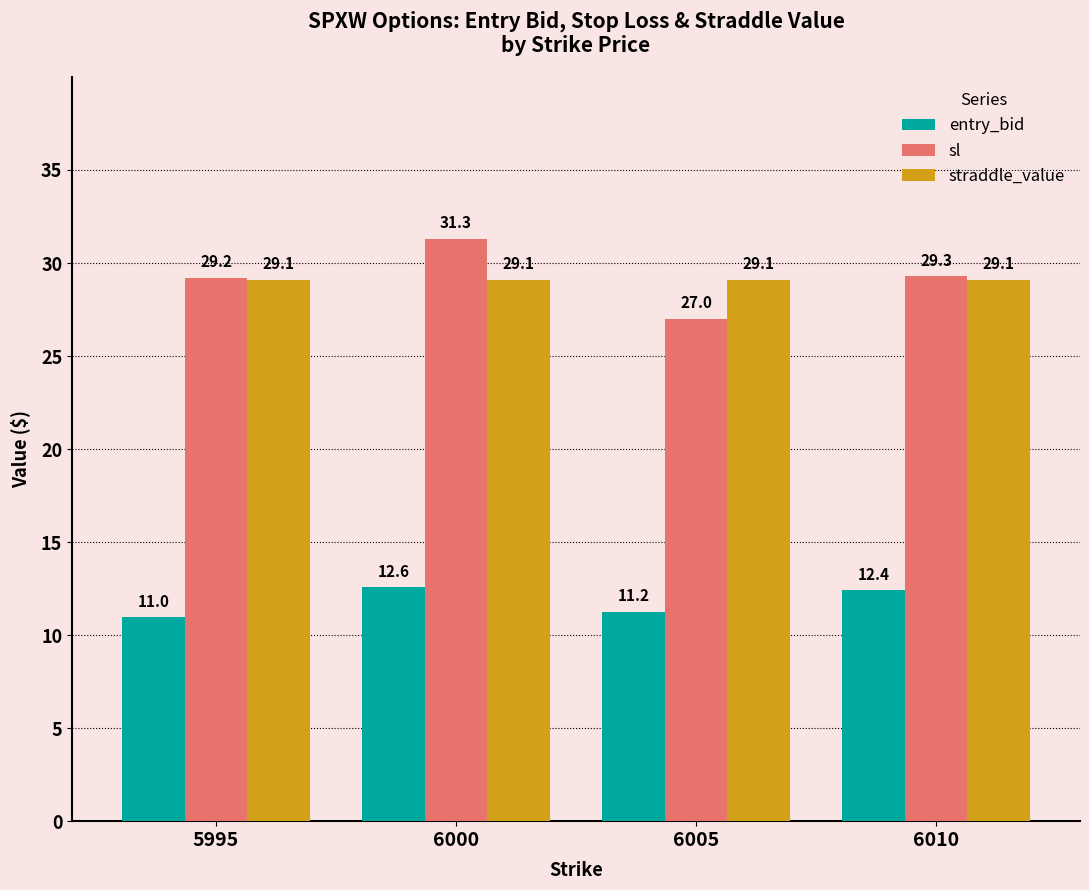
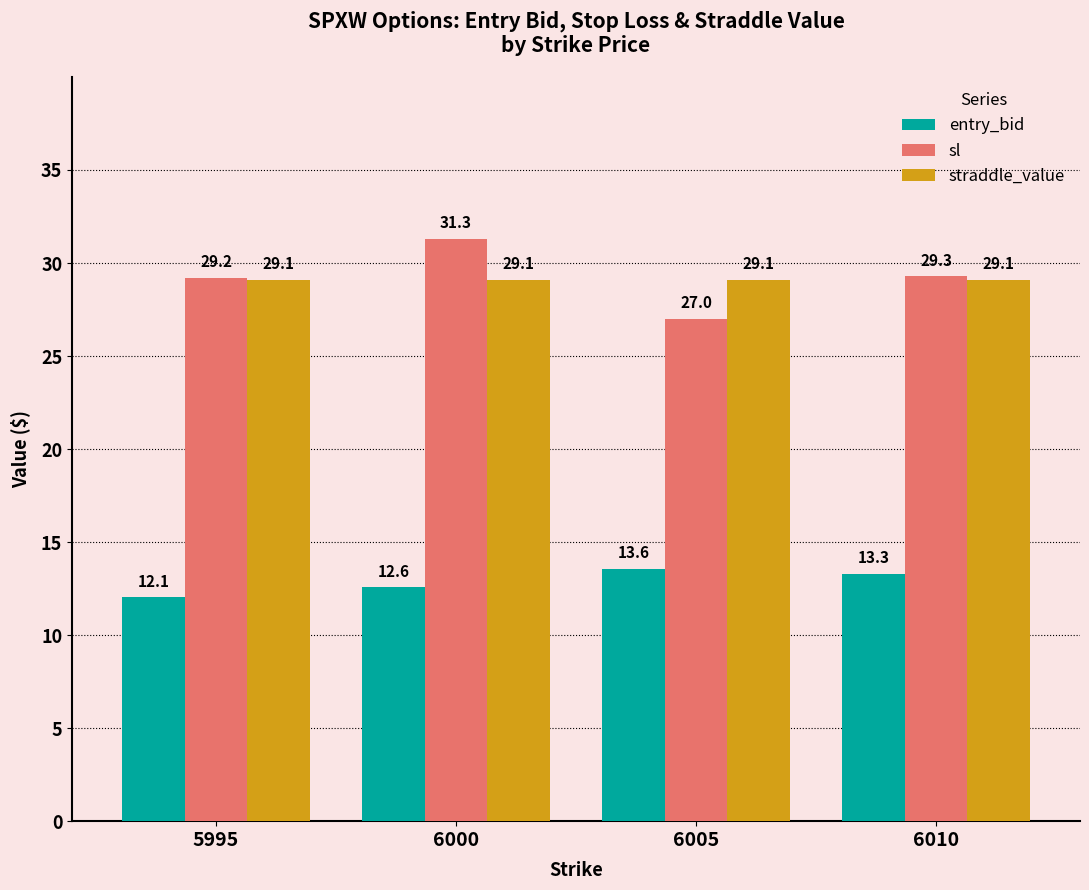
  {
    "entry_bid": {
-     "5995": 11.0,
+     "5995": 12.1,
      "6000": 12.6,
-     "6005": 11.2,
-     "6010": 12.4
+     "6005": 13.6,
+     "6010": 13.3
    },
    "sl": {
      "5995": 29.2,
      "6000": 31.3,
      "6005": 27.0,
      "6010": 29.3
    },
    "straddle_value": {
      "5995": 29.1,
      "6000": 29.1,
      "6005": 29.1,
      "6010": 29.1
    }
  }
